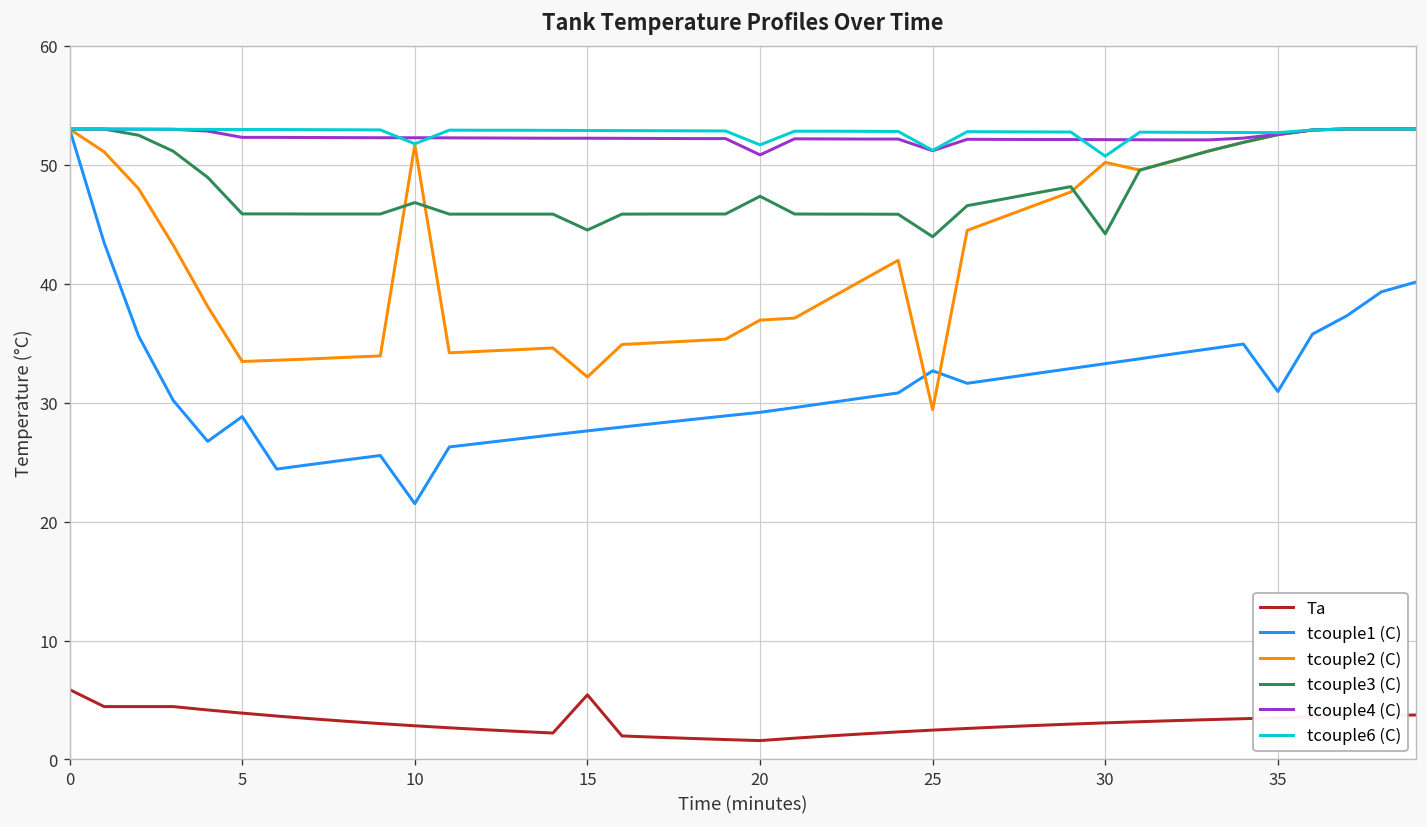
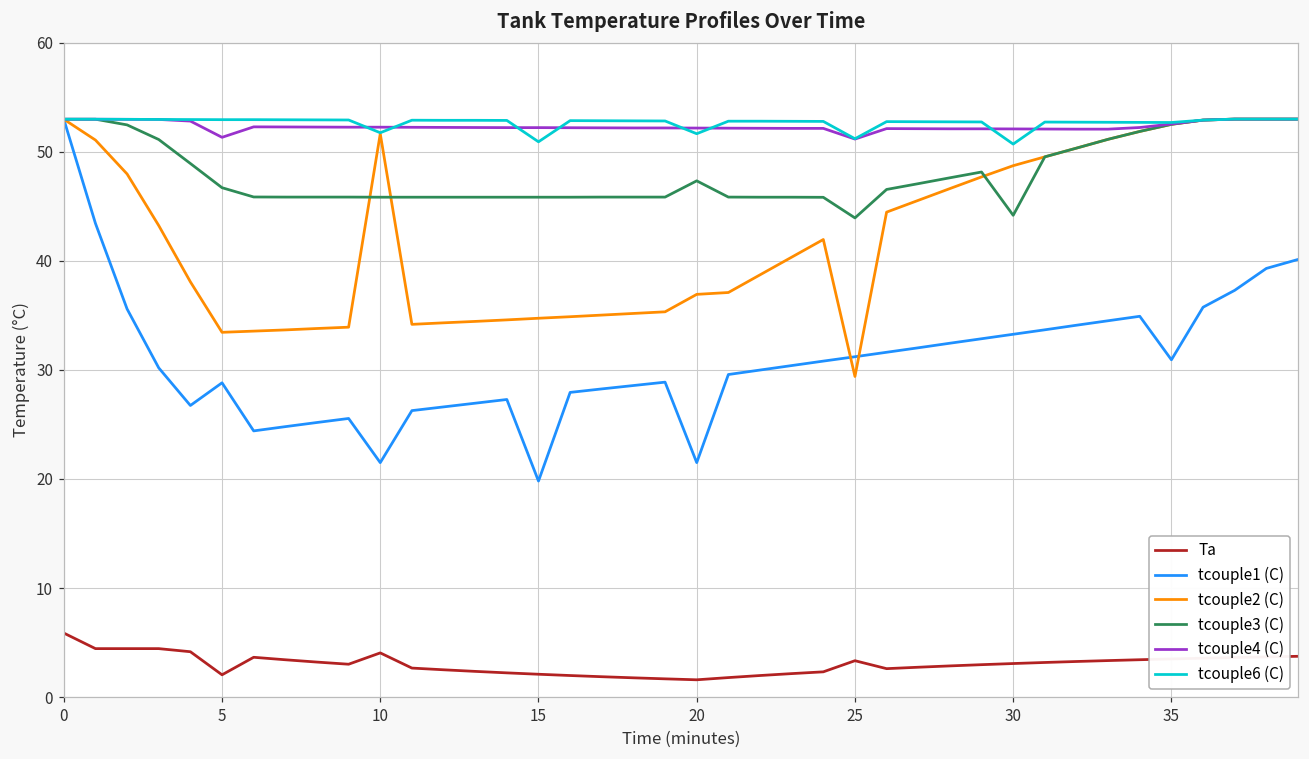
  {
    "Ta": {
      "0": 6,
-     "5": 4,
-     "10": 3,
-     "15": 5,
+     "5": 2,
+     "10": 4,
+     "15": 2,
      "20": 2,
-     "25": 2,
+     "25": 3,
      "30": 3
    },
    "tcouple1 (C)": {
      "5": 29,
      "10": 22,
-     "15": 28,
-     "20": 29,
-     "25": 33,
+     "15": 20,
+     "20": 22,
+     "25": 31,
      "30": 33,
      "35": 31
    },
    "tcouple2 (C)": {
      "5": 33,
-     "15": 32,
+     "15": 35,
      "20": 37,
      "25": 29,
-     "30": 50
+     "30": 49
    },
    "tcouple3 (C)": {
-     "5": 46,
-     "10": 47,
-     "15": 45,
+     "5": 47,
+     "10": 46,
+     "15": 46,
      "20": 47,
      "25": 44,
      "30": 44
    },
    "tcouple4 (C)": {
-     "5": 52,
+     "5": 51,
      "10": 52,
      "15": 52,
-     "20": 51,
+     "20": 52,
      "30": 52
    },
    "tcouple6 (C)": {
      "5": 53,
-     "15": 53,
+     "15": 51,
      "20": 52,
      "30": 51
    }
  }
